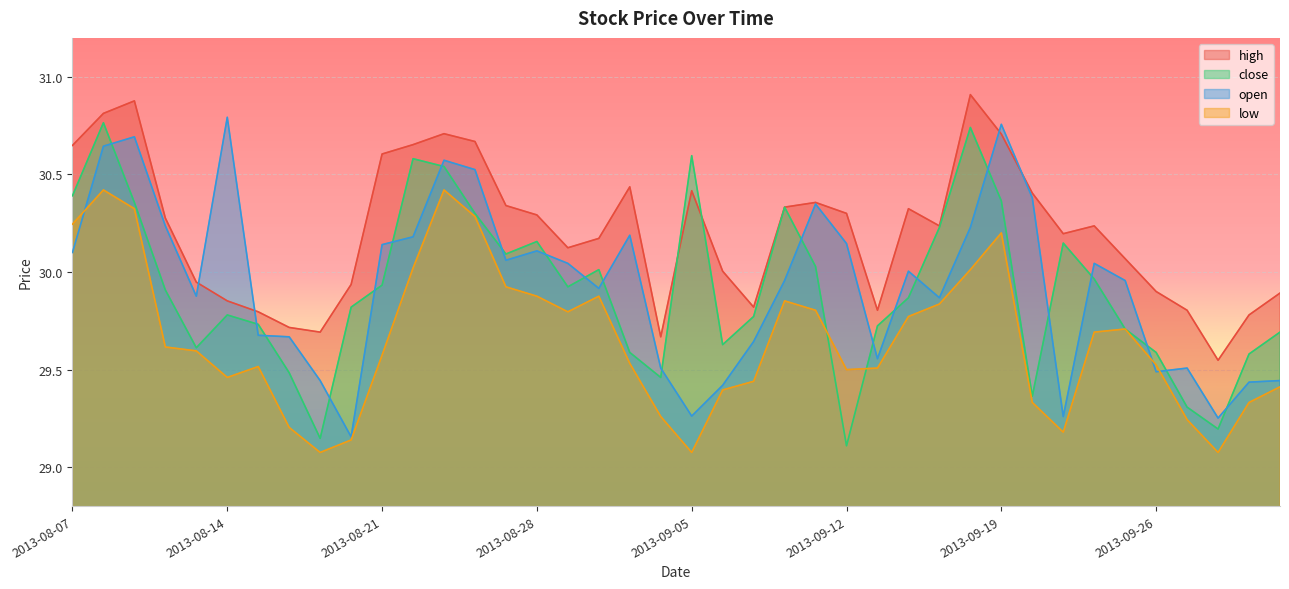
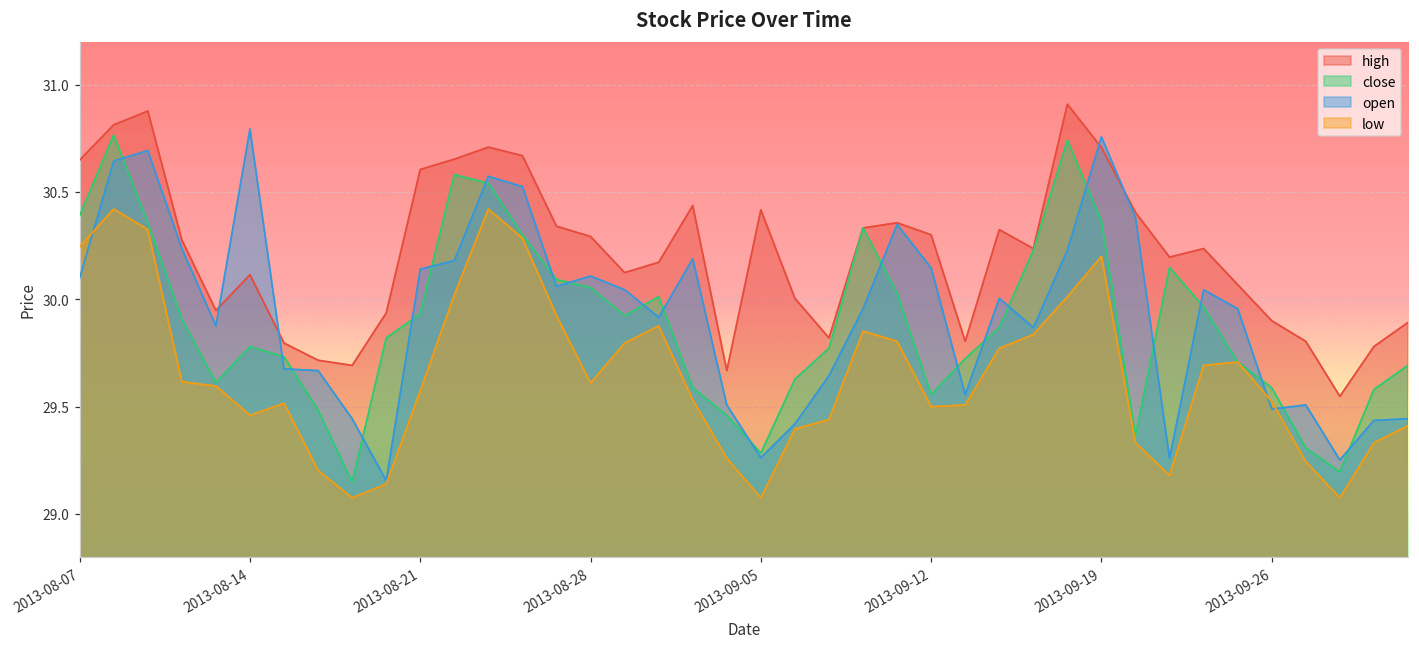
  {
    "high": {
      "2013-08-07": 30.65,
-     "2013-08-14": 29.85,
+     "2013-08-14": 30.11,
      "2013-08-21": 30.60,
      "2013-08-28": 30.29,
      "2013-09-05": 30.42,
      "2013-09-12": 30.30,
      "2013-09-19": 30.71,
      "2013-09-26": 29.90
    },
    "close": {
      "2013-08-07": 30.39,
      "2013-08-14": 29.78,
      "2013-08-21": 29.93,
-     "2013-08-28": 30.16,
-     "2013-09-05": 30.60,
-     "2013-09-12": 29.11,
+     "2013-08-28": 30.05,
+     "2013-09-05": 29.28,
+     "2013-09-12": 29.56,
      "2013-09-19": 30.36,
      "2013-09-26": 29.59
    },
    "open": {
      "2013-08-07": 30.10,
      "2013-08-14": 30.79,
      "2013-08-21": 30.14,
      "2013-08-28": 30.11,
      "2013-09-05": 29.26,
      "2013-09-12": 30.15,
      "2013-09-19": 30.76,
      "2013-09-26": 29.49
    },
    "low": {
      "2013-08-07": 30.25,
      "2013-08-14": 29.46,
      "2013-08-21": 29.57,
-     "2013-08-28": 29.88,
+     "2013-08-28": 29.61,
      "2013-09-05": 29.07,
      "2013-09-12": 29.50,
      "2013-09-19": 30.20,
      "2013-09-26": 29.52
    }
  }
